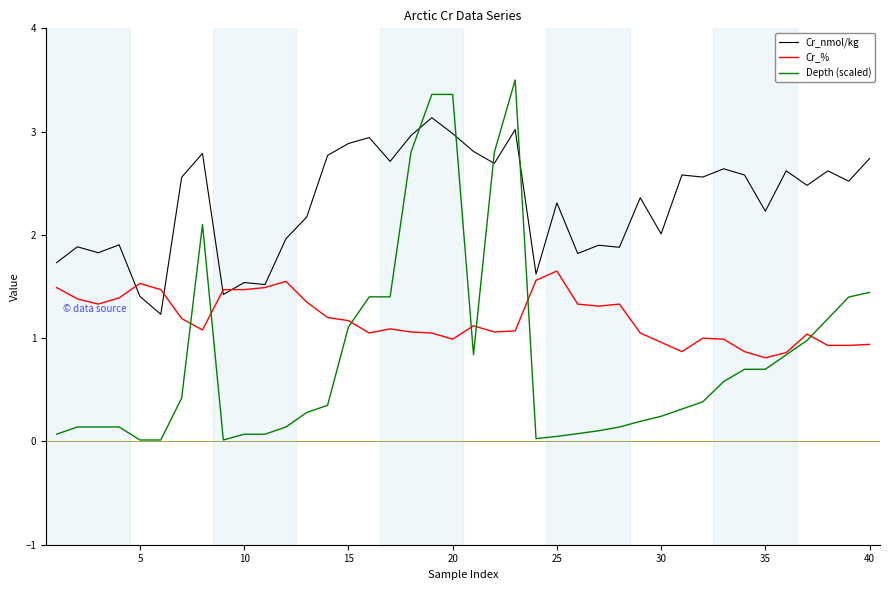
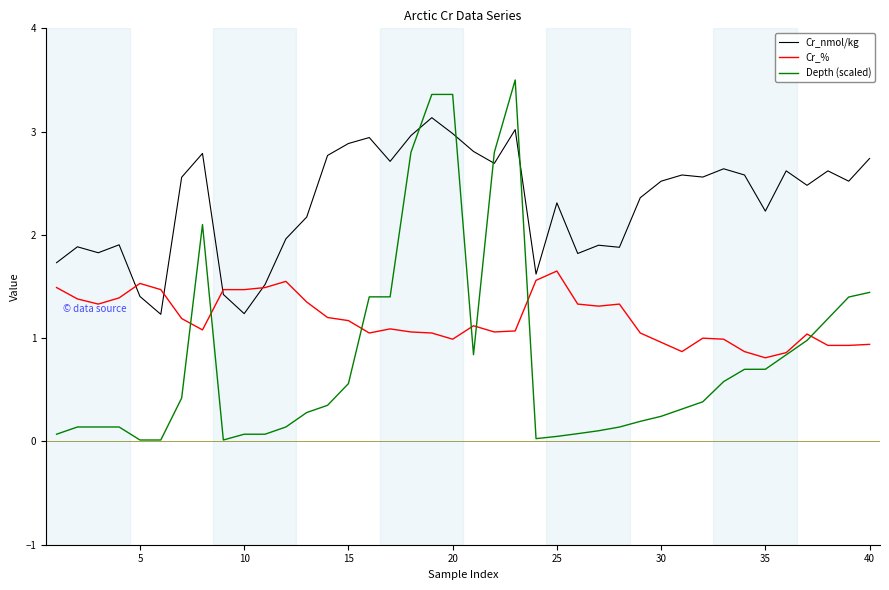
  {
    "Cr_nmol/kg": {
      "5": 1.40,
-     "10": 1.54,
+     "10": 1.24,
      "15": 2.88,
      "20": 2.98,
      "25": 2.31,
-     "30": 2.01,
+     "30": 2.52,
      "35": 2.23,
      "40": 2.74
    },
    "Cr_%": {
      "5": 1.53,
      "10": 1.47,
      "15": 1.17,
      "20": 0.99,
      "25": 1.65,
      "30": 0.96,
      "35": 0.81,
      "40": 0.94
    },
    "Depth (scaled)": {
      "5": 0.01,
      "10": 0.07,
-     "15": 1.11,
+     "15": 0.56,
      "20": 3.36,
      "25": 0.05,
      "30": 0.24,
      "35": 0.70,
      "40": 1.44
    }
  }
